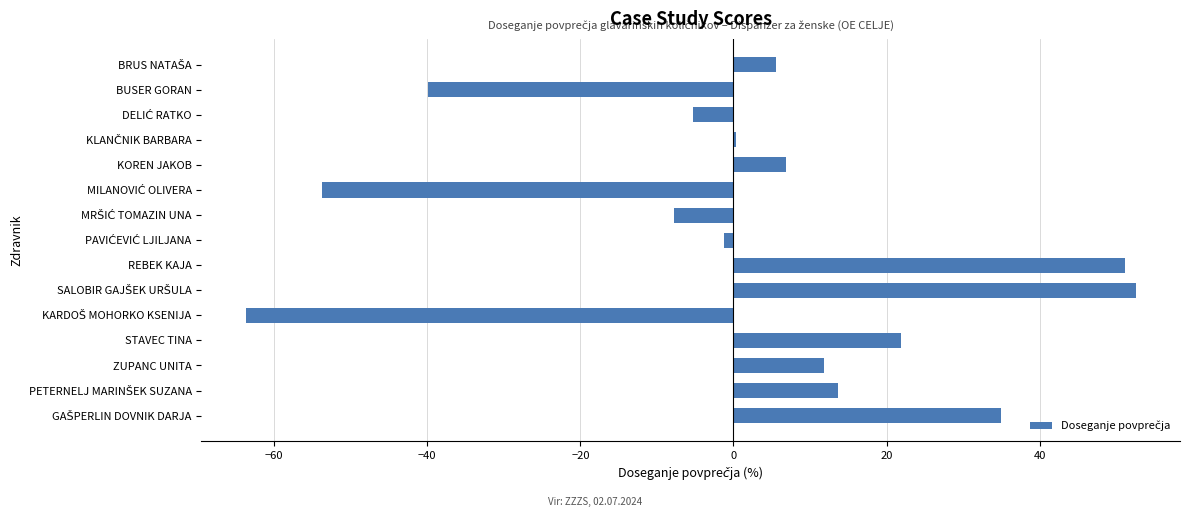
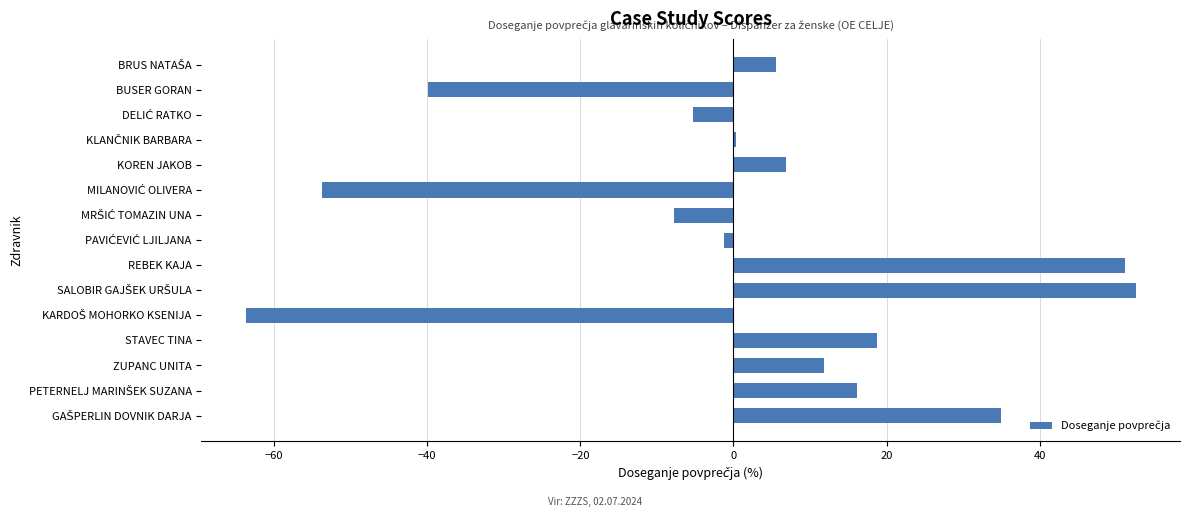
  {
    "BRUS NATAŠA": 6,
    "BUSER GORAN": -40,
    "DELIĆ RATKO": -5,
    "KOREN JAKOB": 7,
    "MILANOVIĆ OLIVERA": -54,
    "MRŠIĆ TOMAZIN UNA": -8,
    "PAVIĆEVIĆ LJILJANA": -1,
    "REBEK KAJA": 51,
    "SALOBIR GAJŠEK URŠULA": 53,
    "KARDOŠ MOHORKO KSENIJA": -64,
-   "STAVEC TINA": 22,
+   "STAVEC TINA": 19,
    "ZUPANC UNITA": 12,
-   "PETERNELJ MARINŠEK SUZANA": 14,
+   "PETERNELJ MARINŠEK SUZANA": 16,
    "GAŠPERLIN DOVNIK DARJA": 35
  }
